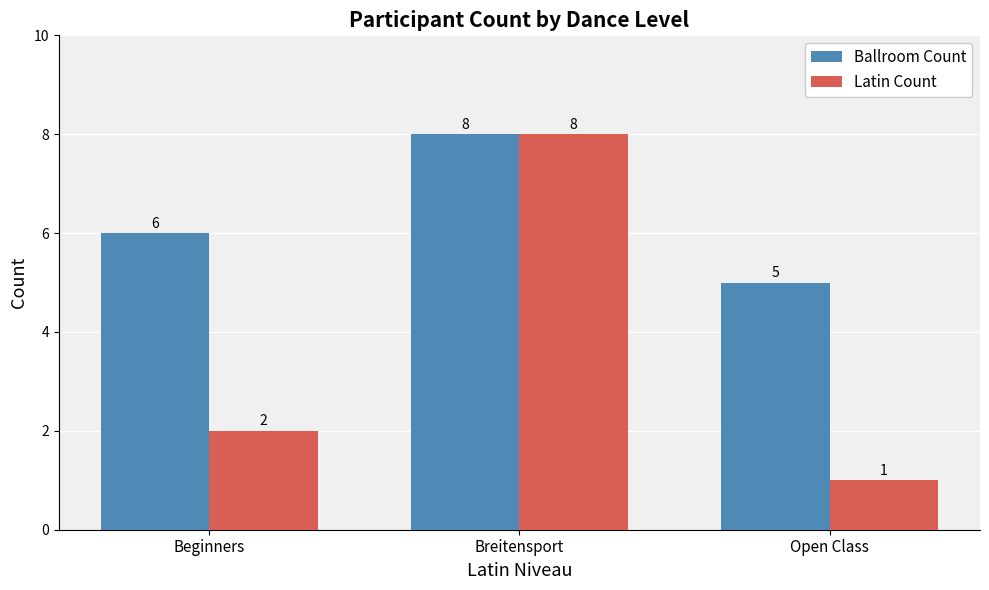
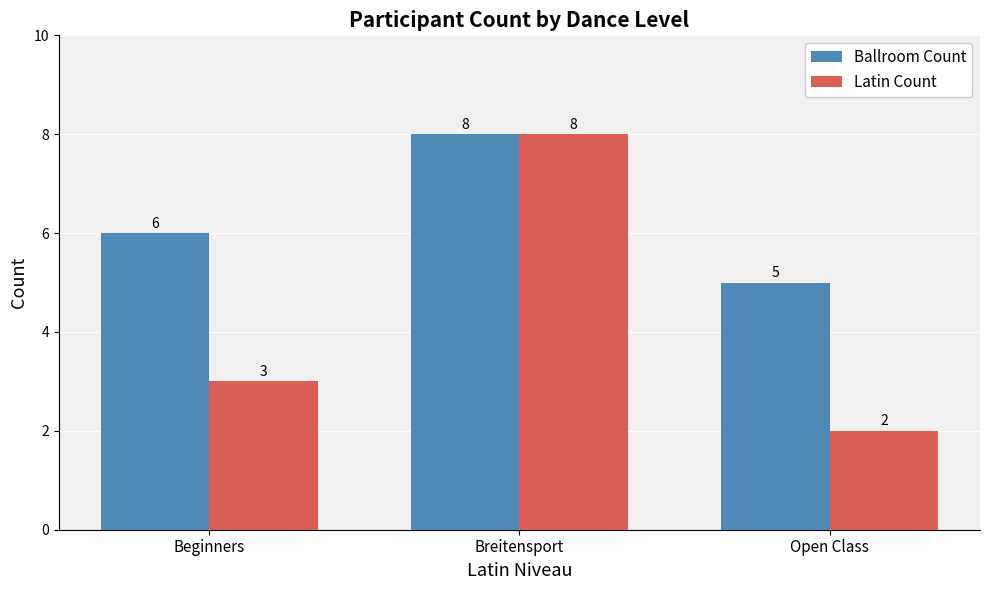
  {
    "Ballroom Count": {
      "Beginners": 6,
      "Breitensport": 8,
      "Open Class": 5
    },
    "Latin Count": {
-     "Beginners": 2,
+     "Beginners": 3,
      "Breitensport": 8,
-     "Open Class": 1
+     "Open Class": 2
    }
  }
